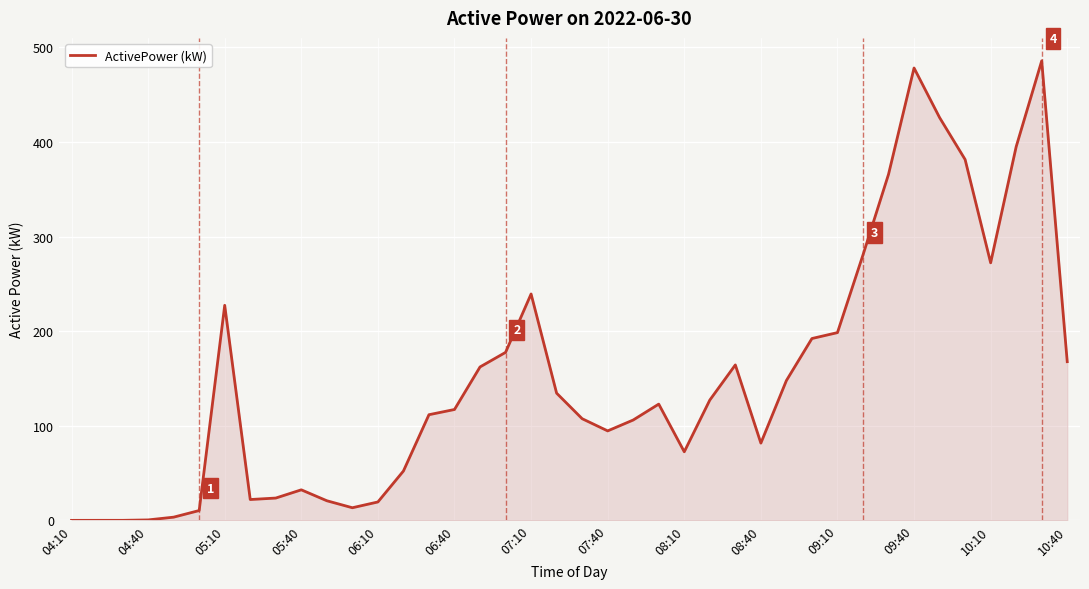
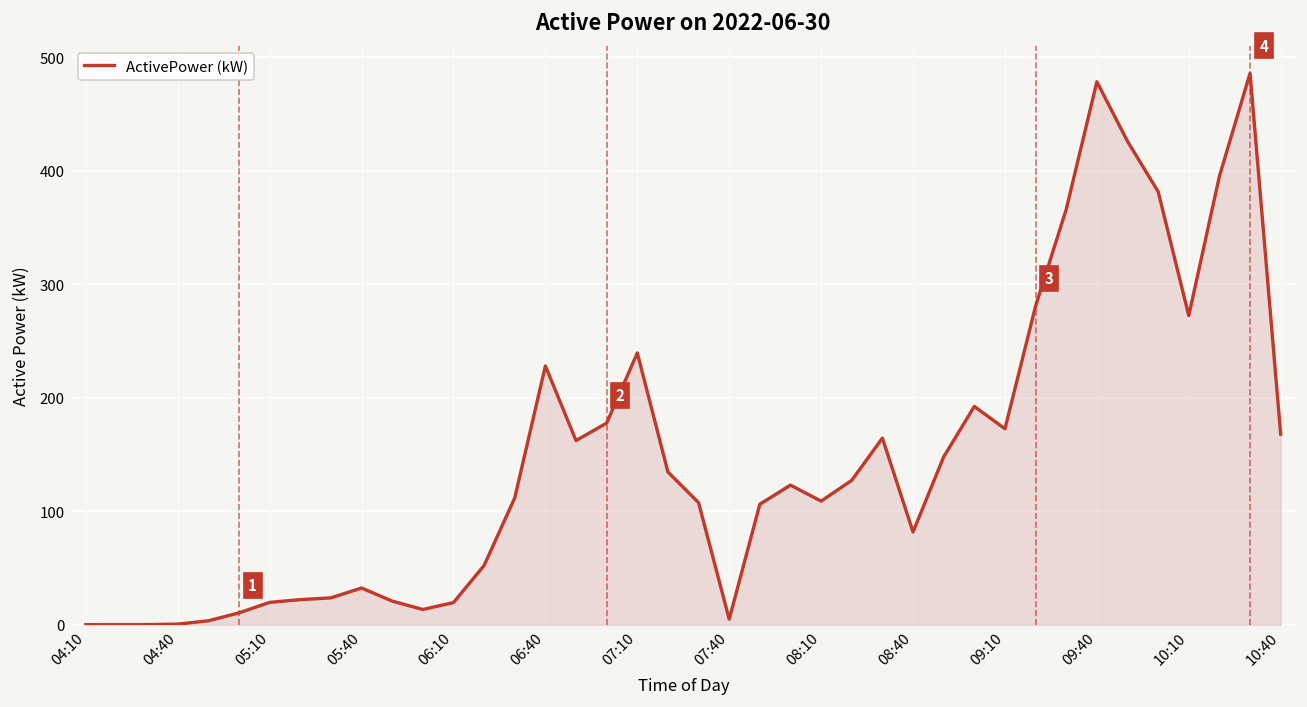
  {
    "04:10": 0,
    "04:40": 0,
-   "05:10": 230,
+   "05:10": 20,
    "05:40": 30,
    "06:10": 20,
-   "06:40": 120,
+   "06:40": 230,
    "07:10": 240,
-   "07:40": 90,
-   "08:10": 70,
+   "07:40": 0,
+   "08:10": 110,
    "08:40": 80,
-   "09:10": 200,
+   "09:10": 170,
    "09:40": 480,
    "10:10": 270,
    "10:40": 170
  }
